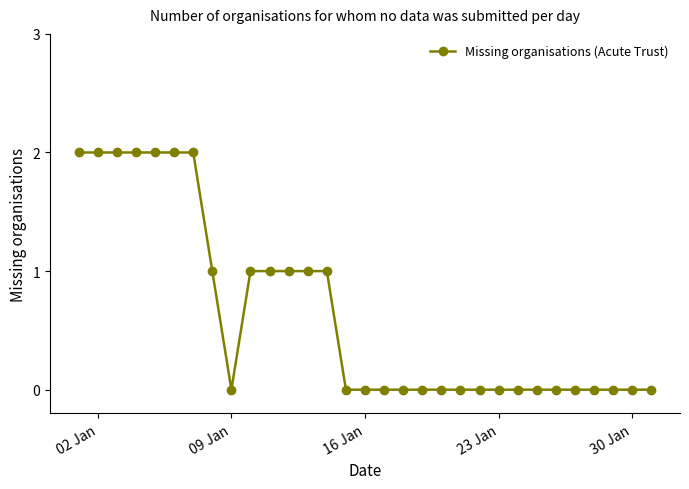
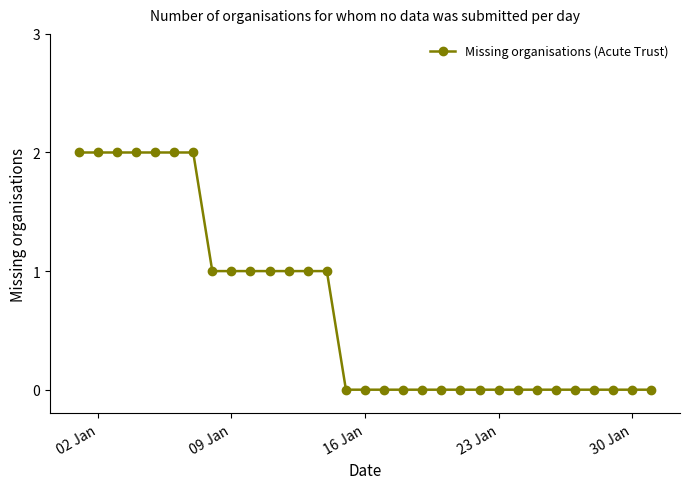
  {
    "02 Jan": 2,
-   "09 Jan": 0,
+   "09 Jan": 1,
    "16 Jan": 0,
    "23 Jan": 0,
    "30 Jan": 0
  }
